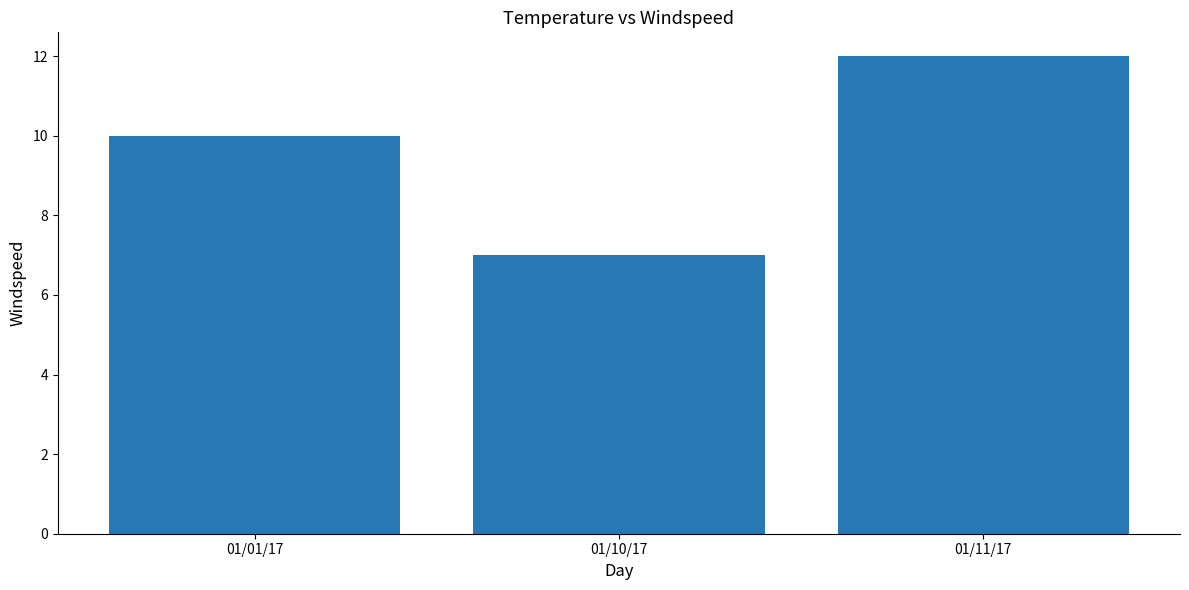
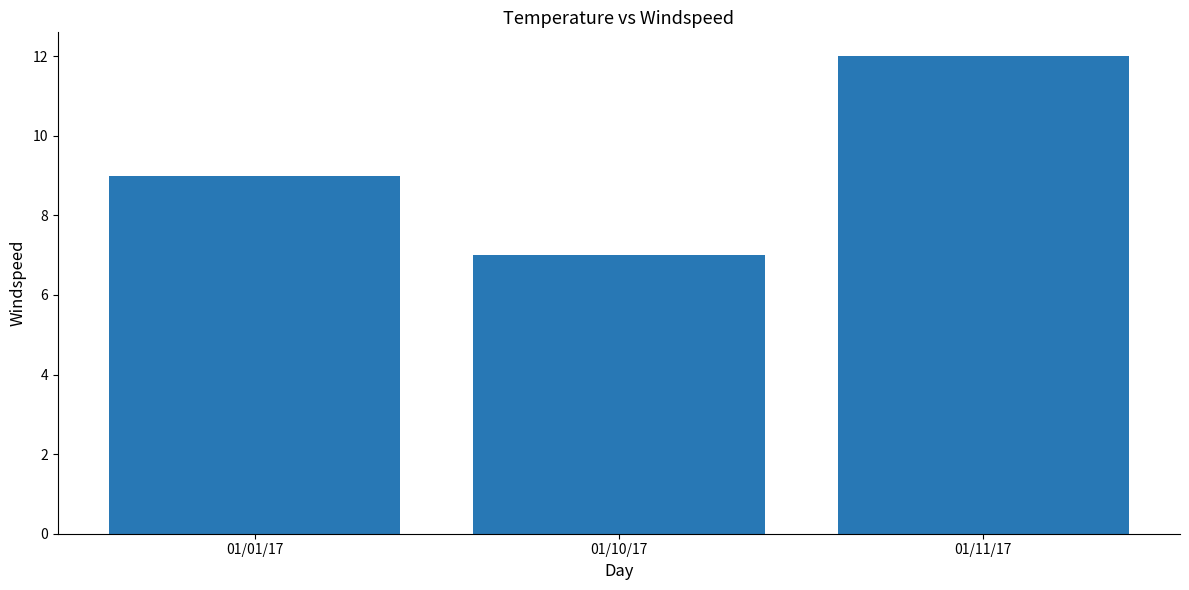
  {
-   "01/01/17": 10,
+   "01/01/17": 9,
    "01/10/17": 7,
    "01/11/17": 12
  }
